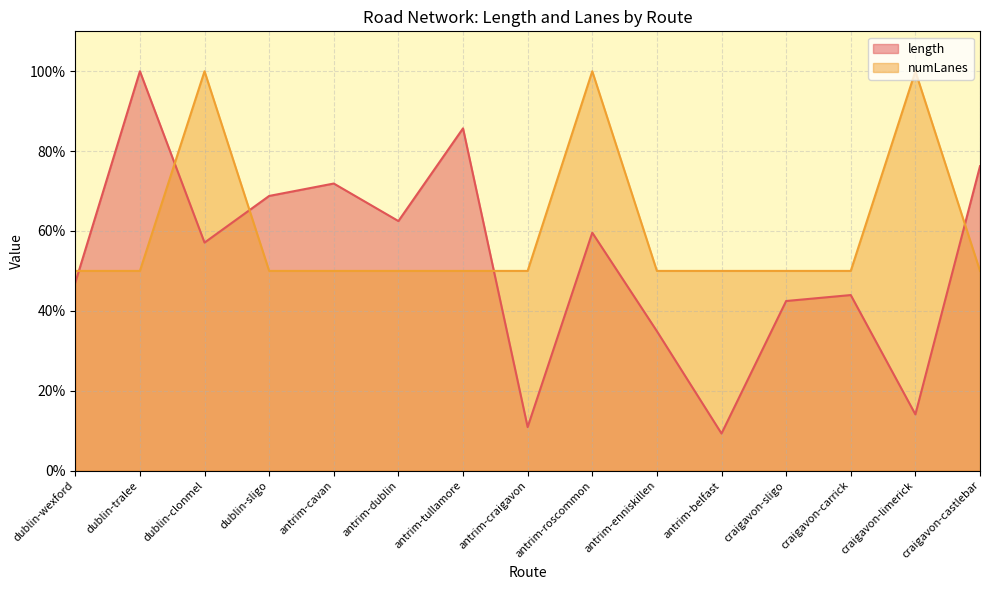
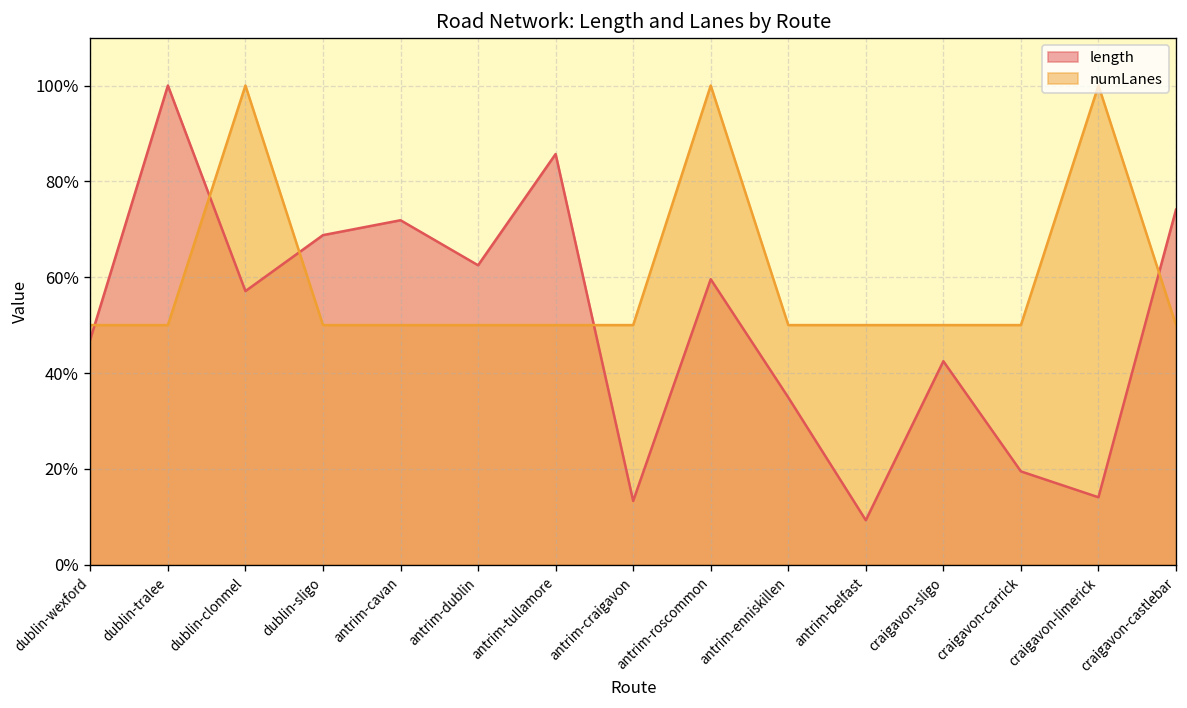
  {
    "length": {
      "dublin-wexford": "47%",
      "dublin-tralee": "100%",
      "dublin-clonmel": "57%",
      "dublin-sligo": "69%",
      "antrim-cavan": "72%",
      "antrim-dublin": "62%",
      "antrim-tullamore": "86%",
-     "antrim-craigavon": "11%",
+     "antrim-craigavon": "13%",
      "antrim-roscommon": "60%",
      "antrim-enniskillen": "35%",
      "antrim-belfast": "9%",
      "craigavon-sligo": "42%",
-     "craigavon-carrick": "44%",
+     "craigavon-carrick": "19%",
      "craigavon-limerick": "14%",
-     "craigavon-castlebar": "76%"
+     "craigavon-castlebar": "74%"
    },
    "numLanes": {
      "dublin-wexford": "50%",
      "dublin-tralee": "50%",
      "dublin-clonmel": "100%",
      "dublin-sligo": "50%",
      "antrim-cavan": "50%",
      "antrim-dublin": "50%",
      "antrim-tullamore": "50%",
      "antrim-craigavon": "50%",
      "antrim-roscommon": "100%",
      "antrim-enniskillen": "50%",
      "antrim-belfast": "50%",
      "craigavon-sligo": "50%",
      "craigavon-carrick": "50%",
      "craigavon-castlebar": "50%"
    }
  }
